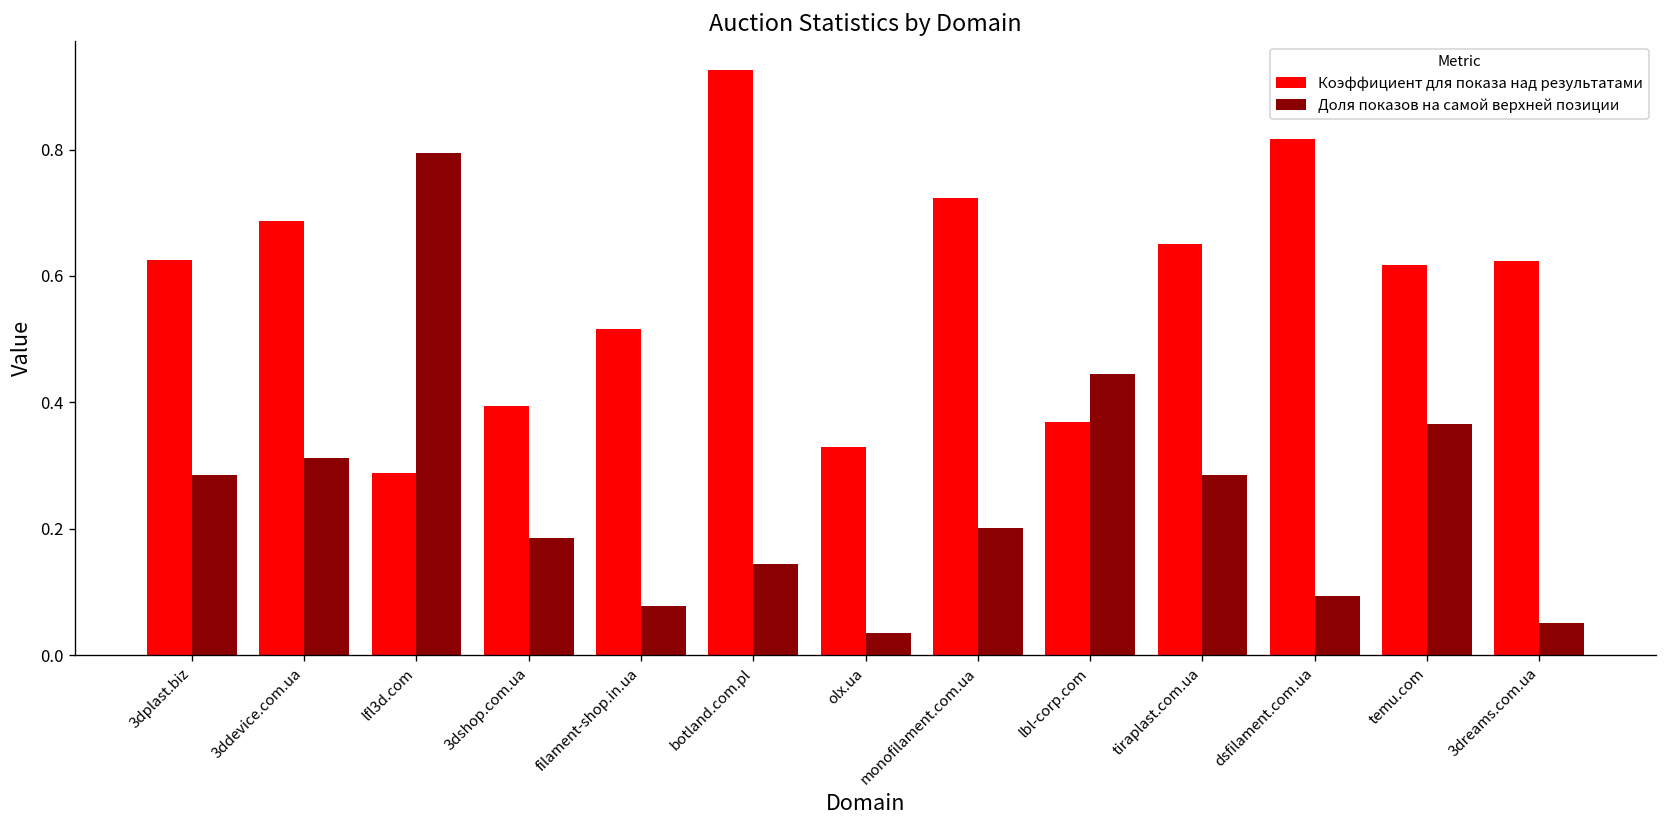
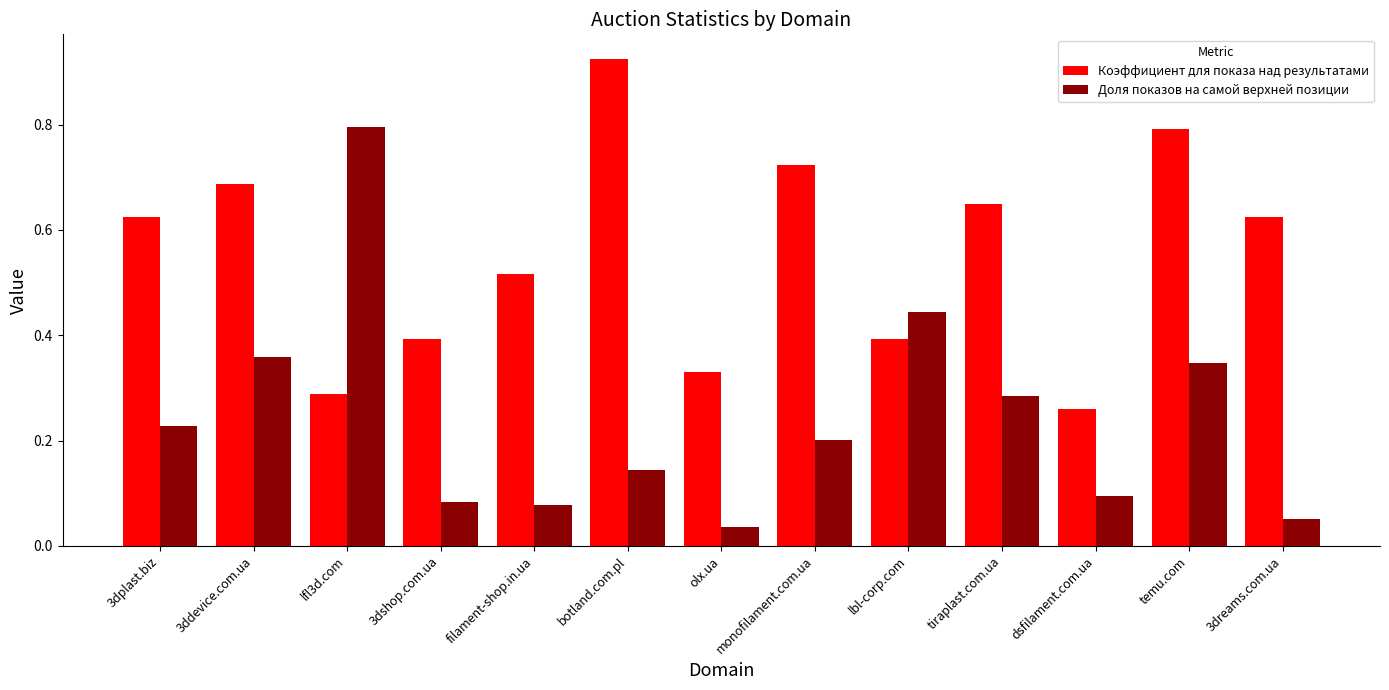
  {
    "Коэффициент для показа над результатами": {
      "3dplast.biz": 0.62,
      "3ddevice.com.ua": 0.69,
      "lfl3d.com": 0.29,
      "3dshop.com.ua": 0.39,
      "filament-shop.in.ua": 0.52,
      "botland.com.pl": 0.93,
      "olx.ua": 0.33,
      "monofilament.com.ua": 0.72,
-     "lbl-corp.com": 0.37,
+     "lbl-corp.com": 0.39,
      "tiraplast.com.ua": 0.65,
-     "dsfilament.com.ua": 0.82,
-     "temu.com": 0.62,
+     "dsfilament.com.ua": 0.26,
+     "temu.com": 0.79,
      "3dreams.com.ua": 0.62
    },
    "Доля показов на самой верхней позиции": {
-     "3dplast.biz": 0.28,
-     "3ddevice.com.ua": 0.31,
+     "3dplast.biz": 0.23,
+     "3ddevice.com.ua": 0.36,
      "lfl3d.com": 0.79,
-     "3dshop.com.ua": 0.19,
+     "3dshop.com.ua": 0.08,
      "filament-shop.in.ua": 0.08,
      "botland.com.pl": 0.14,
      "olx.ua": 0.04,
      "monofilament.com.ua": 0.20,
      "lbl-corp.com": 0.45,
      "tiraplast.com.ua": 0.28,
      "dsfilament.com.ua": 0.09,
-     "temu.com": 0.37,
+     "temu.com": 0.35,
      "3dreams.com.ua": 0.05
    }
  }
